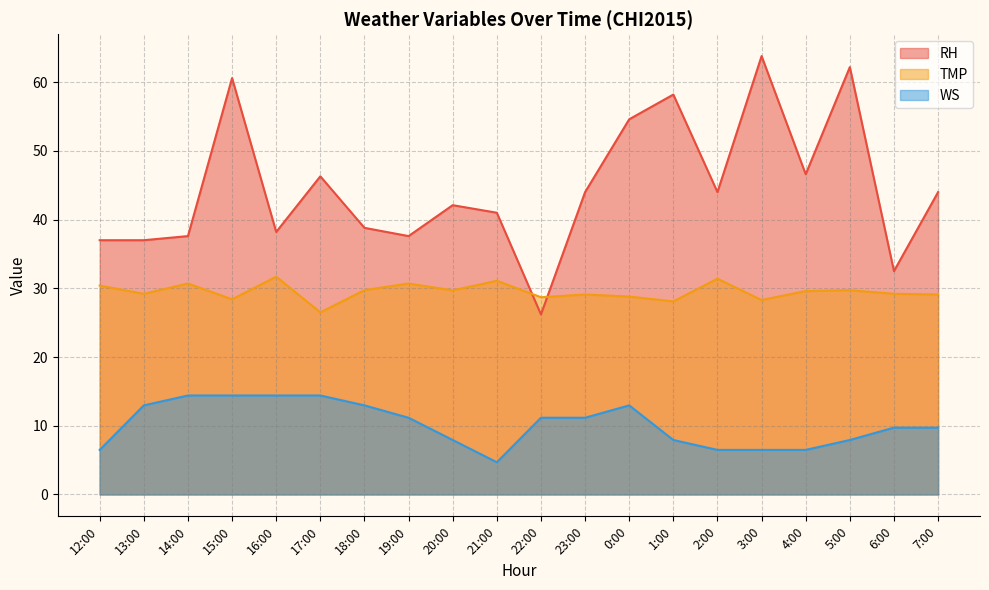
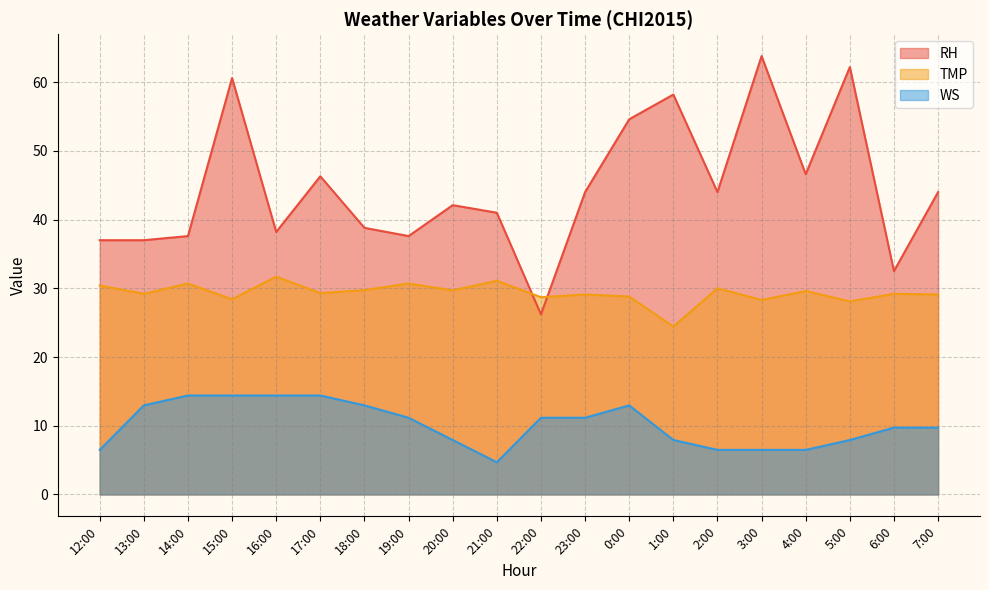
  {
    "RH": {
      "12:00": 37,
      "13:00": 37,
      "14:00": 38,
      "15:00": 61,
      "16:00": 38,
      "17:00": 46,
      "18:00": 39,
      "19:00": 38,
      "20:00": 42,
      "21:00": 41,
      "22:00": 26,
      "23:00": 44,
      "0:00": 55,
      "1:00": 58,
      "2:00": 44,
      "3:00": 64,
      "4:00": 47,
      "5:00": 62,
      "6:00": 33,
      "7:00": 44
    },
    "TMP": {
      "12:00": 30,
      "13:00": 29,
      "14:00": 31,
      "15:00": 28,
      "16:00": 32,
-     "17:00": 27,
+     "17:00": 29,
      "18:00": 30,
      "19:00": 31,
      "20:00": 30,
      "21:00": 31,
      "22:00": 29,
      "23:00": 29,
      "0:00": 29,
-     "1:00": 28,
-     "2:00": 31,
+     "1:00": 24,
+     "2:00": 30,
      "3:00": 28,
      "4:00": 30,
-     "5:00": 30,
+     "5:00": 28,
      "6:00": 29,
      "7:00": 29
    },
    "WS": {
      "12:00": 6,
      "13:00": 13,
      "14:00": 14,
      "15:00": 14,
      "16:00": 14,
      "17:00": 14,
      "18:00": 13,
      "19:00": 11,
      "20:00": 8,
      "21:00": 5,
      "22:00": 11,
      "23:00": 11,
      "0:00": 13,
      "1:00": 8,
      "2:00": 6,
      "3:00": 6,
      "4:00": 6,
      "5:00": 8,
      "6:00": 10,
      "7:00": 10
    }
  }
